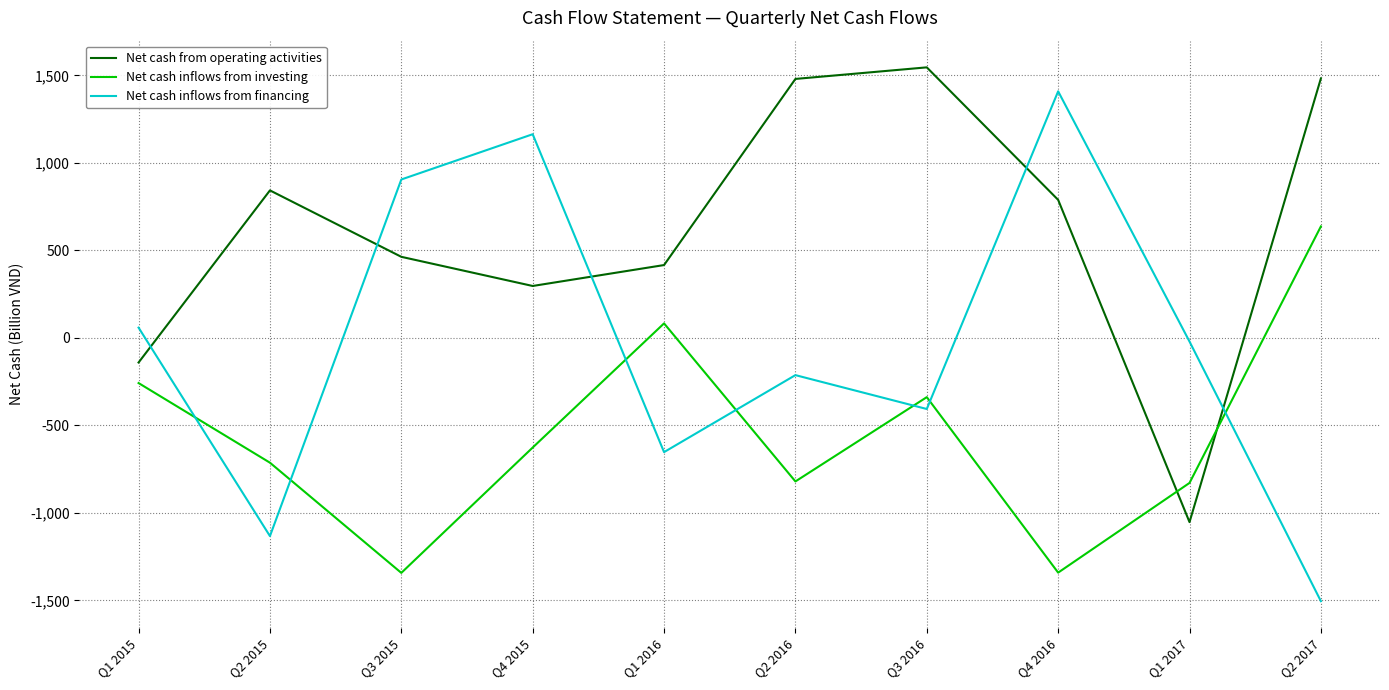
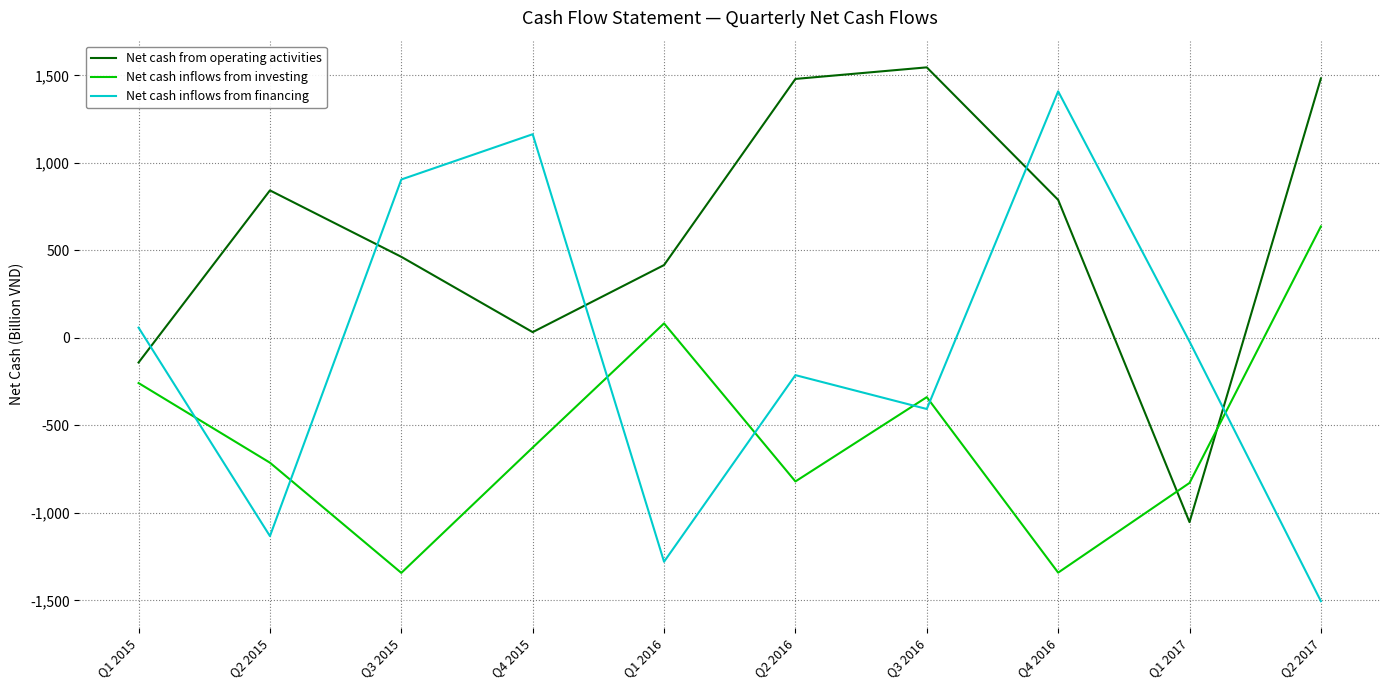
  {
    "Net cash from operating activities": {
      "Q1 2015": "-140",
      "Q2 2015": "840",
      "Q3 2015": "460",
-     "Q4 2015": "300",
+     "Q4 2015": "30",
      "Q1 2016": "420",
      "Q2 2016": "1,480",
      "Q3 2016": "1,550",
      "Q4 2016": "790",
      "Q1 2017": "-1,050",
      "Q2 2017": "1,480"
    },
    "Net cash inflows from investing": {
      "Q1 2015": "-260",
      "Q2 2015": "-710",
      "Q3 2015": "-1,340",
      "Q4 2015": "-630",
      "Q1 2016": "80",
      "Q2 2016": "-820",
      "Q3 2016": "-340",
      "Q4 2016": "-1,340",
      "Q1 2017": "-830",
      "Q2 2017": "640"
    },
    "Net cash inflows from financing": {
      "Q1 2015": "60",
      "Q2 2015": "-1,130",
      "Q3 2015": "900",
      "Q4 2015": "1,160",
-     "Q1 2016": "-650",
+     "Q1 2016": "-1,280",
      "Q2 2016": "-210",
      "Q3 2016": "-410",
      "Q4 2016": "1,410",
      "Q1 2017": "-20",
      "Q2 2017": "-1,500"
    }
  }
